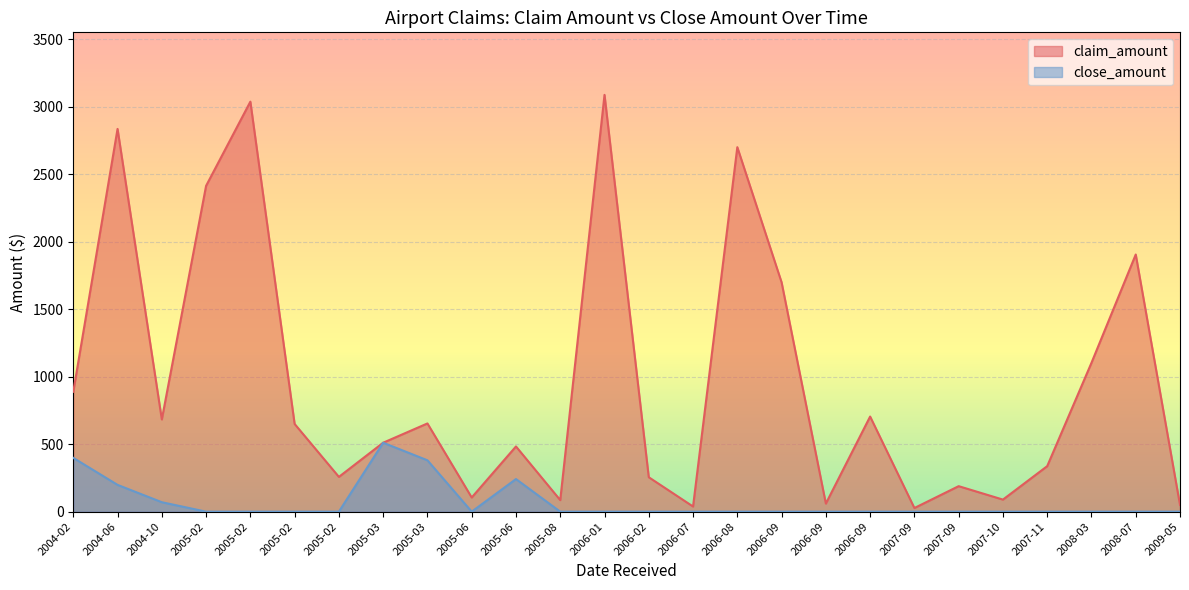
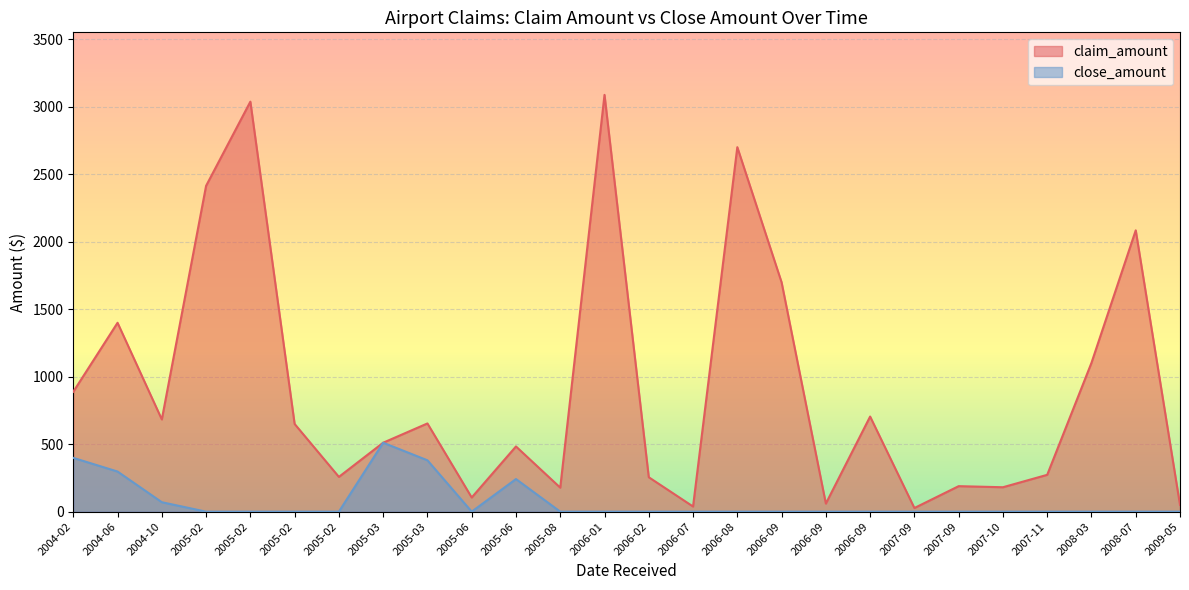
  {
    "claim_amount": {
      "2004-02": 890,
-     "2004-06": 2840,
+     "2004-06": 1400,
      "2004-10": 680,
-     "2005-08": 90,
+     "2005-08": 180,
      "2006-01": 3090,
      "2006-02": 260,
      "2006-07": 40,
      "2006-08": 2700,
-     "2007-10": 90,
-     "2007-11": 340,
+     "2007-10": 180,
+     "2007-11": 270,
      "2008-03": 1100,
-     "2008-07": 1910,
+     "2008-07": 2090,
      "2009-05": 50
    },
    "close_amount": {
      "2004-02": 400,
-     "2004-06": 200,
+     "2004-06": 300,
      "2004-10": 70,
      "2005-08": 0,
      "2006-01": 0,
      "2006-02": 0,
      "2006-07": 0,
      "2006-08": 0,
      "2007-10": 0,
      "2007-11": 0,
      "2008-03": 0,
      "2008-07": 0,
      "2009-05": 0
    }
  }
